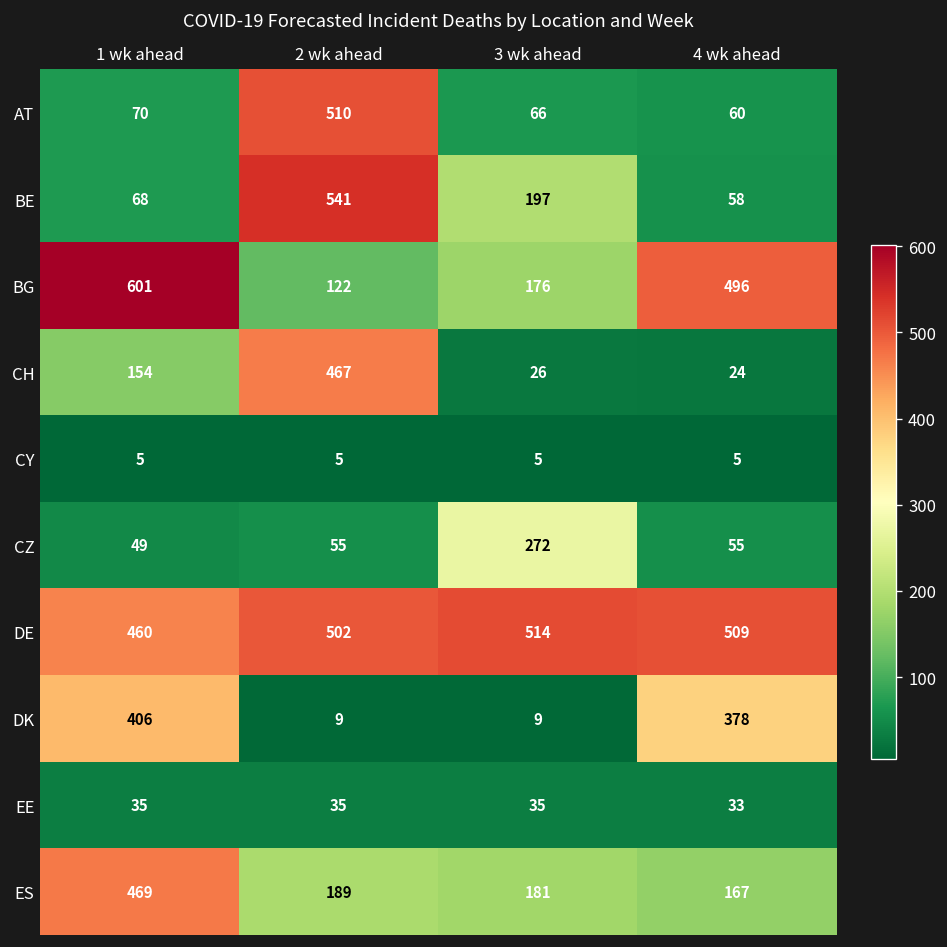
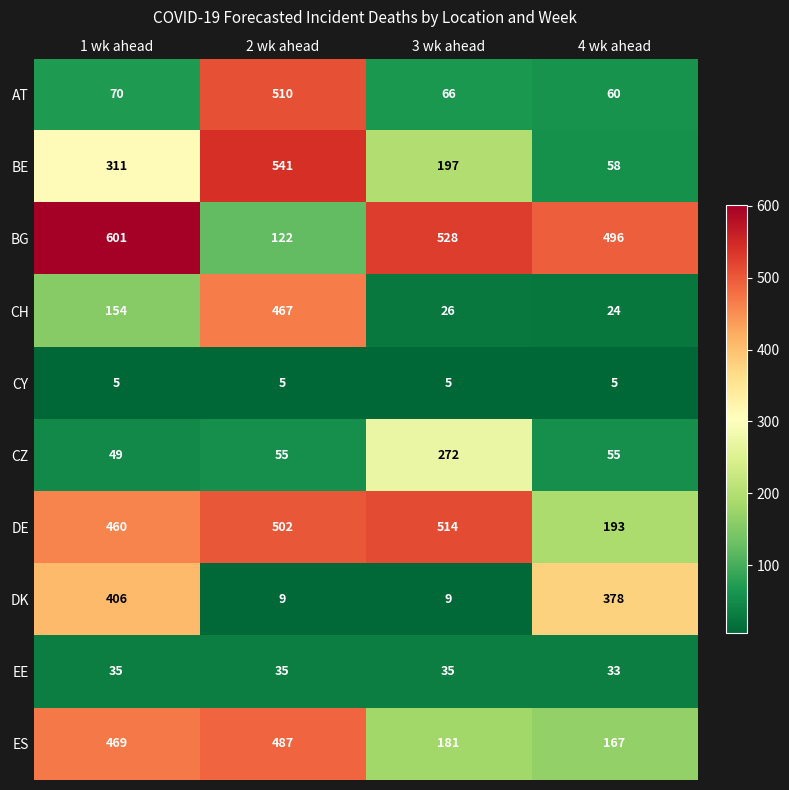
  {
    "AT": {
      "1 wk ahead": 70,
      "2 wk ahead": 510,
      "3 wk ahead": 66,
      "4 wk ahead": 60
    },
    "BE": {
-     "1 wk ahead": 68,
+     "1 wk ahead": 311,
      "2 wk ahead": 541,
      "3 wk ahead": 197,
      "4 wk ahead": 58
    },
    "BG": {
      "1 wk ahead": 601,
      "2 wk ahead": 122,
-     "3 wk ahead": 176,
+     "3 wk ahead": 528,
      "4 wk ahead": 496
    },
    "CH": {
      "1 wk ahead": 154,
      "2 wk ahead": 467,
      "3 wk ahead": 26,
      "4 wk ahead": 24
    },
    "CY": {
      "1 wk ahead": 5,
      "2 wk ahead": 5,
      "3 wk ahead": 5,
      "4 wk ahead": 5
    },
    "CZ": {
      "1 wk ahead": 49,
      "2 wk ahead": 55,
      "3 wk ahead": 272,
      "4 wk ahead": 55
    },
    "DE": {
      "1 wk ahead": 460,
      "2 wk ahead": 502,
      "3 wk ahead": 514,
-     "4 wk ahead": 509
+     "4 wk ahead": 193
    },
    "DK": {
      "1 wk ahead": 406,
      "2 wk ahead": 9,
      "3 wk ahead": 9,
      "4 wk ahead": 378
    },
    "EE": {
      "1 wk ahead": 35,
      "2 wk ahead": 35,
      "3 wk ahead": 35,
      "4 wk ahead": 33
    },
    "ES": {
      "1 wk ahead": 469,
-     "2 wk ahead": 189,
+     "2 wk ahead": 487,
      "3 wk ahead": 181,
      "4 wk ahead": 167
    }
  }
